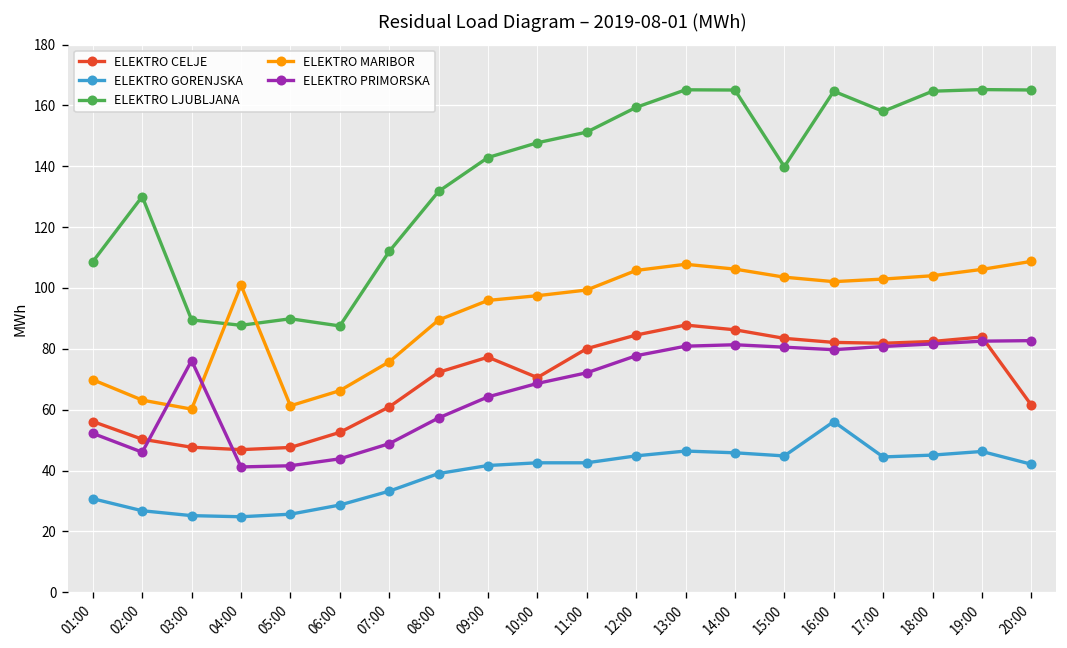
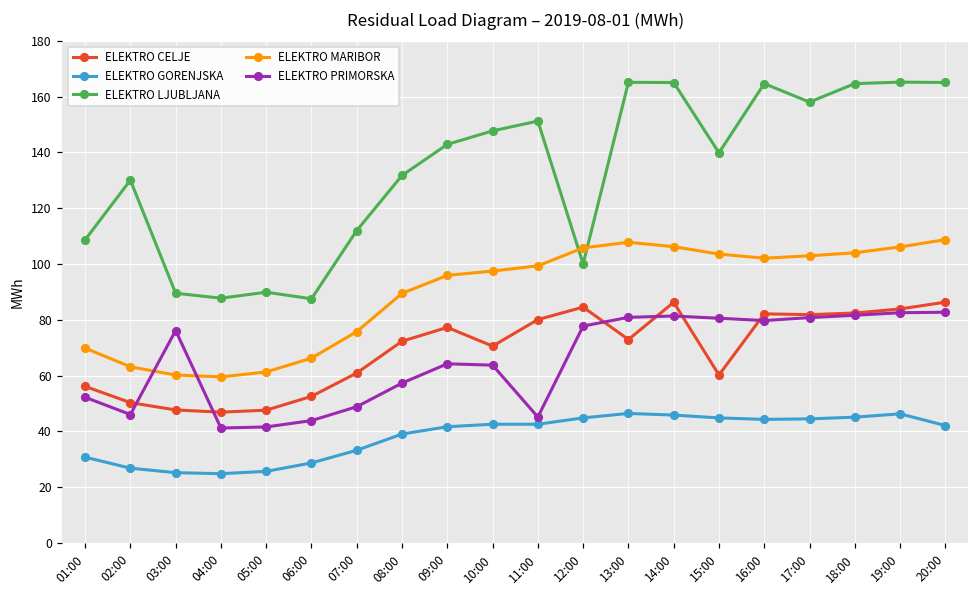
  {
    "ELEKTRO CELJE": {
      "01:00": 56,
      "02:00": 50,
      "03:00": 48,
      "04:00": 47,
      "05:00": 48,
      "06:00": 53,
      "07:00": 61,
      "08:00": 72,
      "09:00": 77,
      "10:00": 71,
      "11:00": 80,
      "12:00": 85,
-     "13:00": 88,
+     "13:00": 73,
      "14:00": 86,
-     "15:00": 83,
+     "15:00": 60,
      "16:00": 82,
      "17:00": 82,
      "19:00": 84,
-     "20:00": 62
+     "20:00": 86
    },
    "ELEKTRO GORENJSKA": {
      "01:00": 31,
      "02:00": 27,
      "03:00": 25,
      "04:00": 25,
      "05:00": 26,
      "06:00": 29,
      "07:00": 33,
      "08:00": 39,
      "09:00": 42,
      "10:00": 43,
      "11:00": 43,
      "12:00": 45,
      "13:00": 46,
      "14:00": 46,
      "15:00": 45,
-     "16:00": 56,
+     "16:00": 44,
      "17:00": 44,
      "18:00": 45,
      "19:00": 46,
      "20:00": 42
    },
    "ELEKTRO LJUBLJANA": {
      "01:00": 109,
      "02:00": 130,
      "03:00": 90,
      "04:00": 88,
      "05:00": 90,
      "06:00": 88,
      "07:00": 112,
      "08:00": 132,
      "09:00": 143,
      "10:00": 148,
      "11:00": 151,
-     "12:00": 159,
+     "12:00": 100,
      "13:00": 165,
      "14:00": 165,
      "15:00": 140,
      "16:00": 165,
      "17:00": 158,
      "18:00": 165,
      "19:00": 165,
      "20:00": 165
    },
    "ELEKTRO MARIBOR": {
      "01:00": 70,
      "02:00": 63,
      "03:00": 60,
-     "04:00": 101,
+     "04:00": 60,
      "05:00": 61,
      "06:00": 66,
      "07:00": 76,
      "08:00": 89,
      "09:00": 96,
      "10:00": 97,
      "11:00": 99,
      "12:00": 106,
      "13:00": 108,
      "14:00": 106,
      "15:00": 104,
      "16:00": 102,
      "17:00": 103,
      "18:00": 104,
      "19:00": 106,
      "20:00": 109
    },
    "ELEKTRO PRIMORSKA": {
      "01:00": 52,
      "02:00": 46,
      "03:00": 76,
      "04:00": 41,
      "05:00": 42,
      "06:00": 44,
      "07:00": 49,
      "08:00": 57,
      "09:00": 64,
-     "10:00": 69,
-     "11:00": 72,
+     "10:00": 64,
+     "11:00": 45,
      "12:00": 78,
      "13:00": 81,
      "14:00": 81,
      "15:00": 81,
      "16:00": 80,
      "17:00": 81,
      "19:00": 83,
      "20:00": 83
    }
  }
